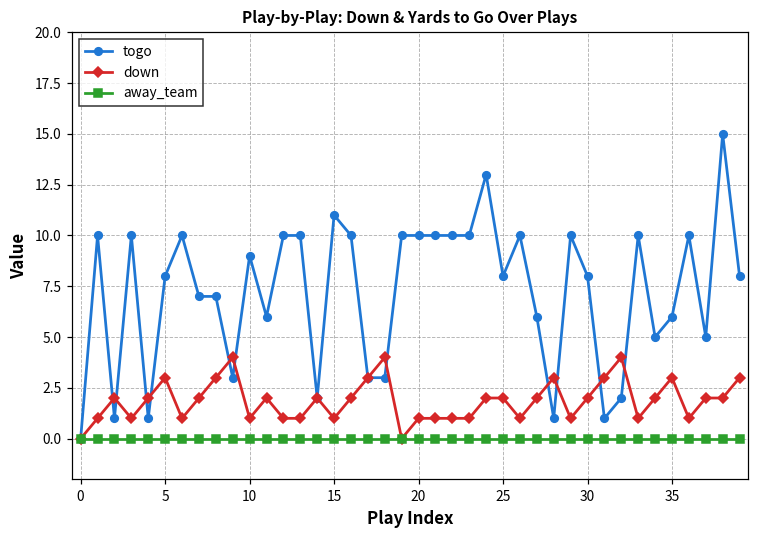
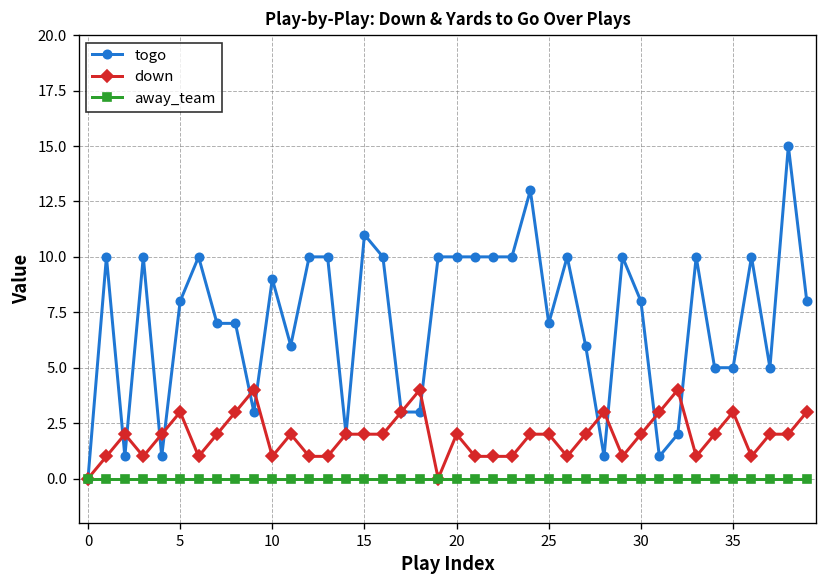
  {
    "togo": {
      "5": 8,
      "10": 9,
      "15": 11,
      "20": 10,
-     "25": 8,
+     "25": 7,
      "30": 8,
-     "35": 6
+     "35": 5
    },
    "down": {
      "5": 3,
      "10": 1,
-     "15": 1,
-     "20": 1,
+     "15": 2,
+     "20": 2,
      "25": 2,
      "30": 2,
      "35": 3
    },
    "away_team": {
      "5": 0,
      "10": 0,
      "15": 0,
      "20": 0,
      "25": 0,
      "30": 0,
      "35": 0
    }
  }
